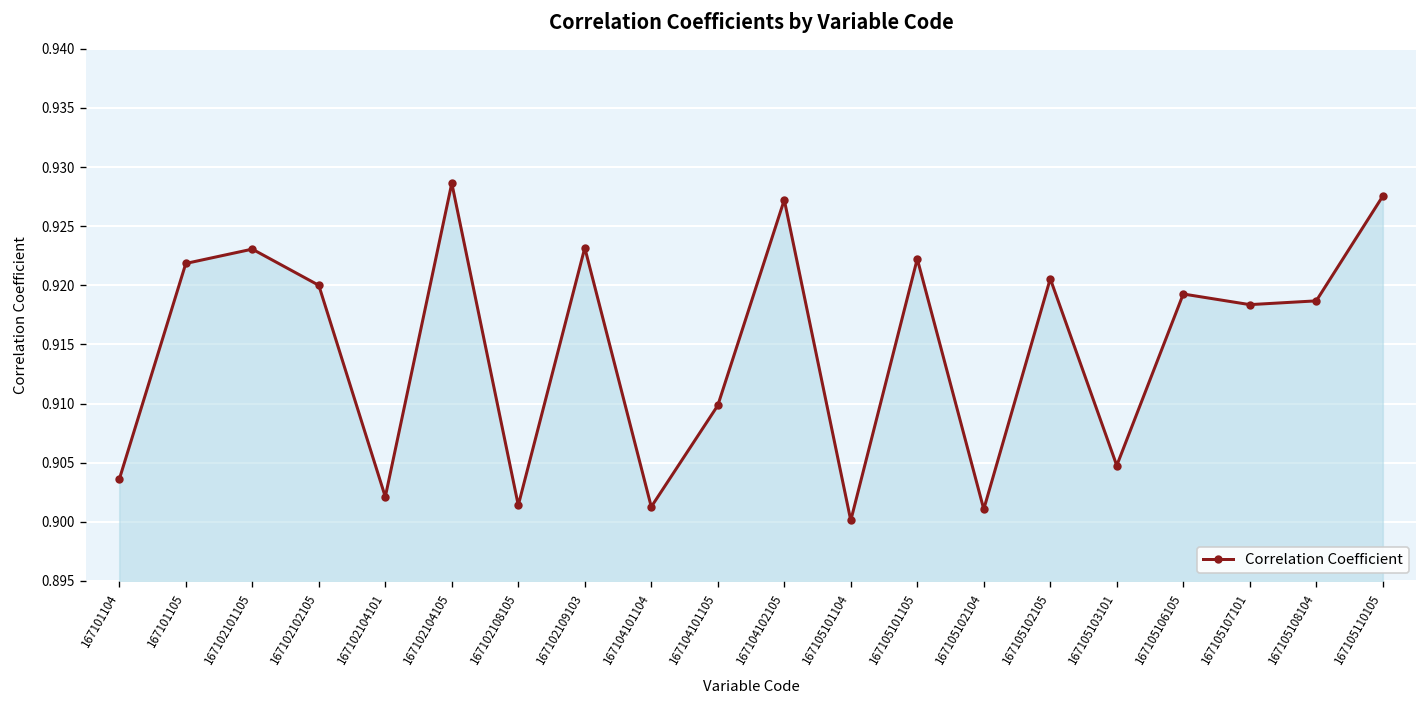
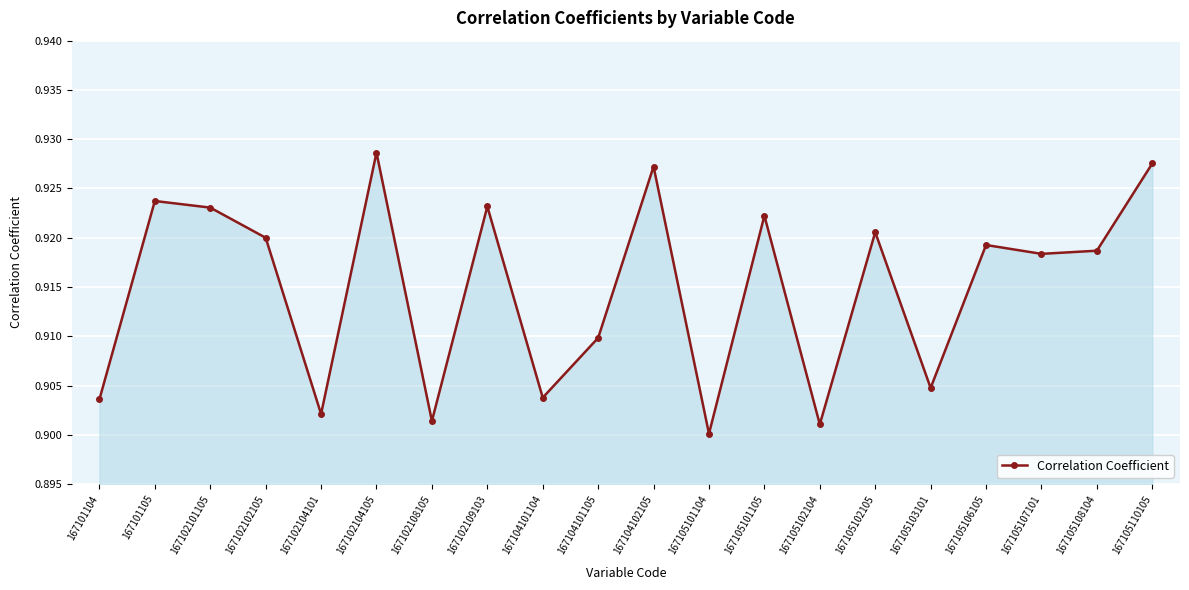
  {
    "167101104": 0.904,
-   "167101105": 0.922,
+   "167101105": 0.924,
    "167102101105": 0.923,
    "167102102105": 0.920,
    "167102104101": 0.902,
    "167102104105": 0.929,
    "167102108105": 0.901,
    "167102109103": 0.923,
-   "167104101104": 0.901,
+   "167104101104": 0.904,
    "167104101105": 0.910,
    "167104102105": 0.927,
    "167105101104": 0.900,
    "167105101105": 0.922,
    "167105102104": 0.901,
    "167105102105": 0.921,
    "167105103101": 0.905,
    "167105106105": 0.919,
    "167105107101": 0.918,
    "167105108104": 0.919,
    "167105110105": 0.928
  }
